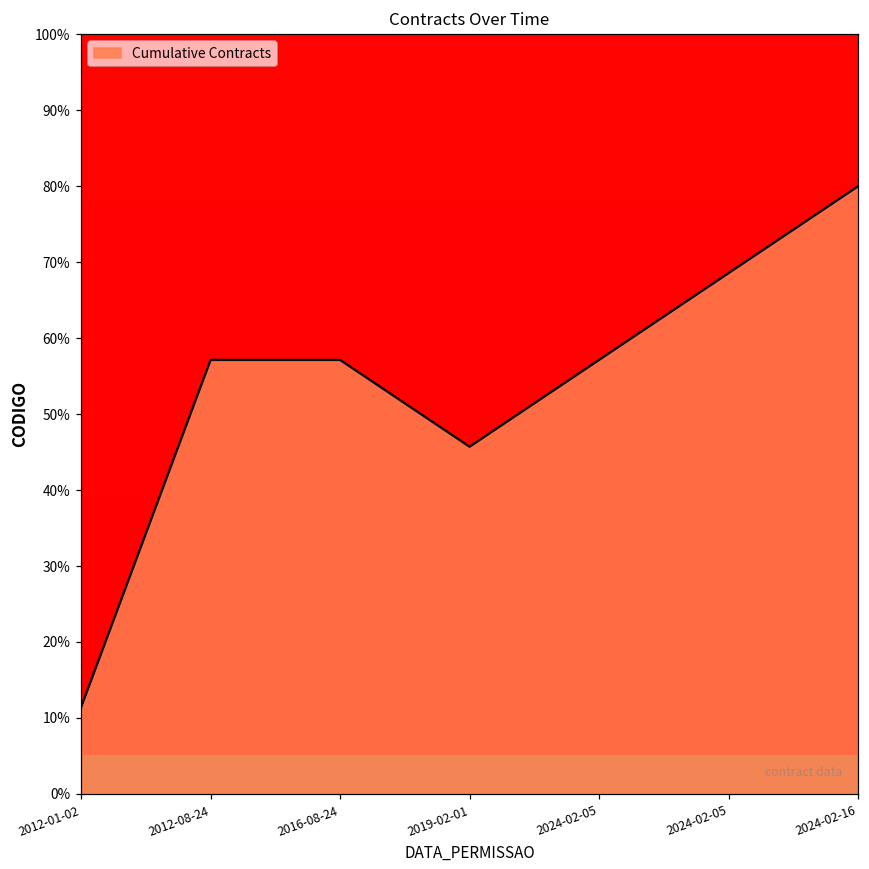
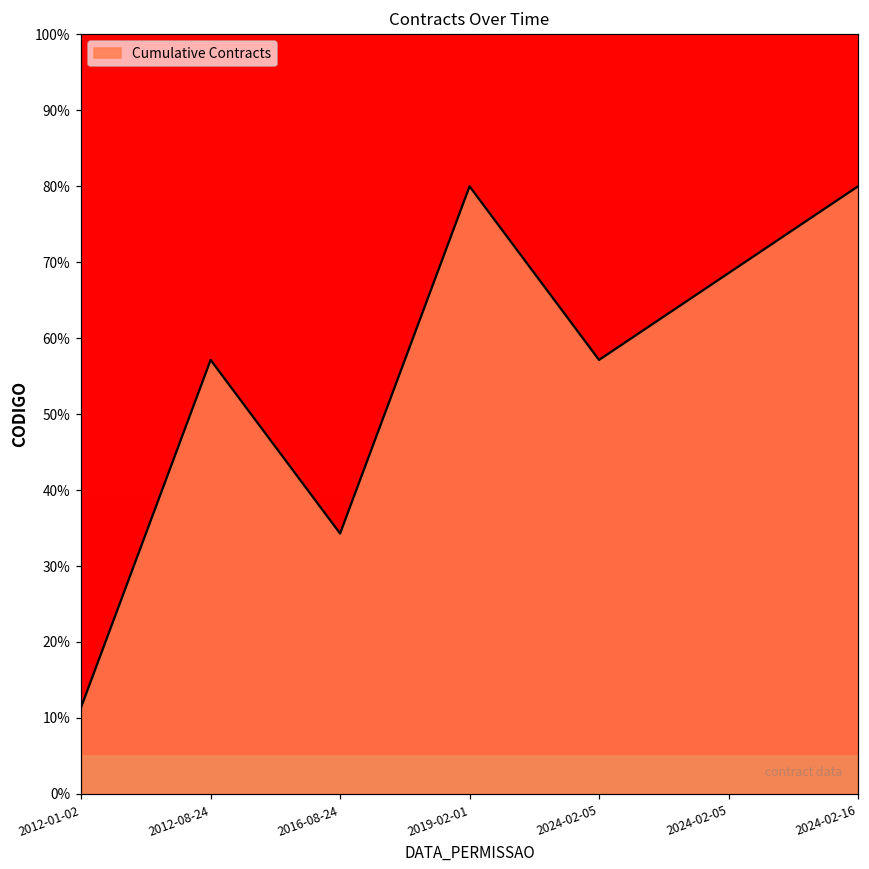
  {
    "2012-01-02": "11%",
    "2012-08-24": "57%",
-   "2016-08-24": "57%",
-   "2019-02-01": "46%",
+   "2016-08-24": "34%",
+   "2019-02-01": "80%",
    "2024-02-16": "80%"
  }
